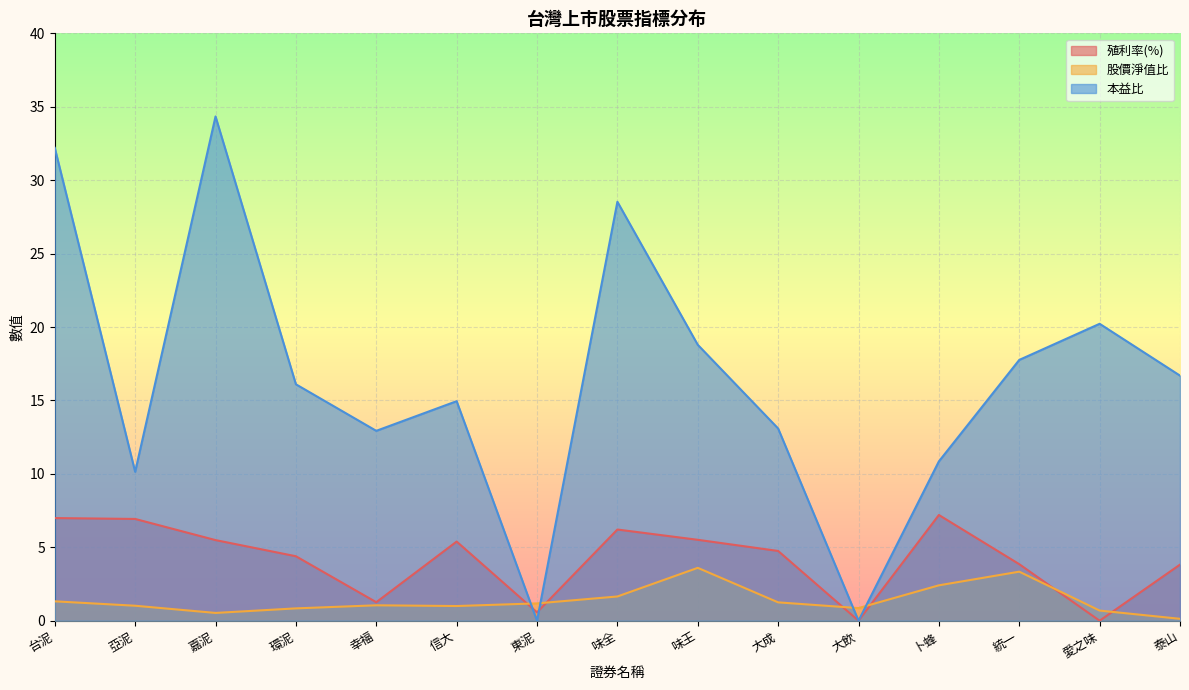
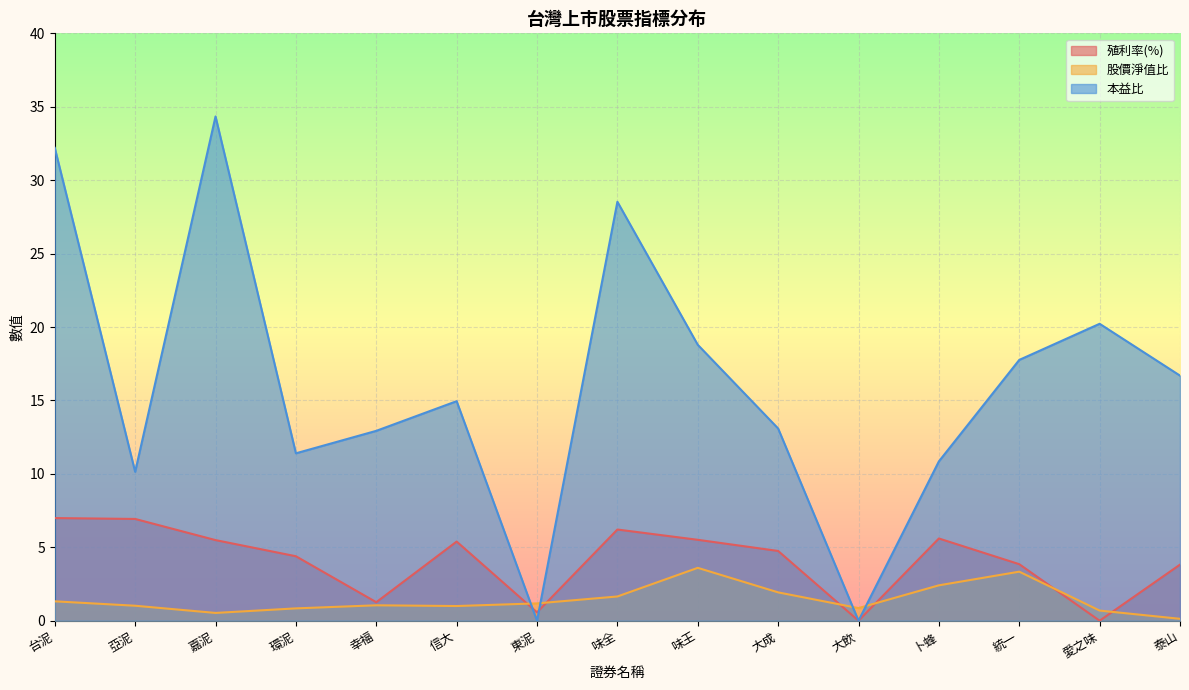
  {
    "殖利率(%)": {
      "台泥": 7.0,
      "亞泥": 6.9,
      "嘉泥": 5.5,
      "環泥": 4.4,
      "幸福": 1.3,
      "信大": 5.4,
      "東泥": 0.6,
      "味全": 6.2,
      "味王": 5.5,
      "大成": 4.8,
-     "卜蜂": 7.2,
+     "卜蜂": 5.6,
      "統一": 3.9,
      "愛之味": 0.0,
      "泰山": 3.8
    },
    "股價淨值比": {
      "台泥": 1.3,
      "亞泥": 1.0,
      "嘉泥": 0.5,
      "環泥": 0.8,
      "幸福": 1.1,
      "信大": 1.0,
      "東泥": 1.2,
      "味全": 1.7,
      "味王": 3.6,
-     "大成": 1.3,
+     "大成": 1.9,
      "大飲": 0.9,
      "卜蜂": 2.4,
      "統一": 3.3,
      "愛之味": 0.7,
      "泰山": 0.1
    },
    "本益比": {
      "台泥": 32.2,
      "亞泥": 10.1,
      "嘉泥": 34.3,
-     "環泥": 16.1,
+     "環泥": 11.4,
      "幸福": 12.9,
      "信大": 15.0,
      "東泥": 0.0,
      "味全": 28.5,
      "味王": 18.8,
      "大成": 13.1,
      "卜蜂": 10.9,
      "統一": 17.8,
      "愛之味": 20.2,
      "泰山": 16.7
    }
  }
